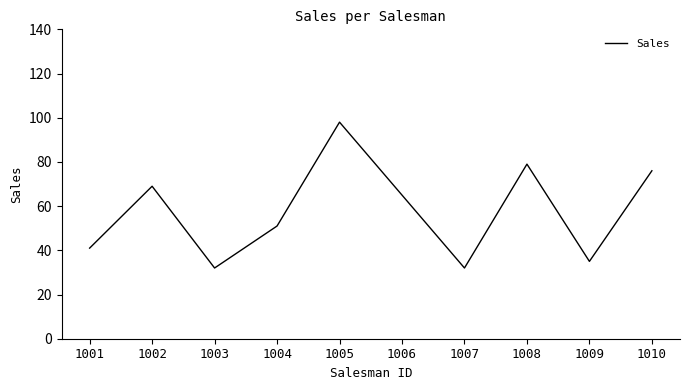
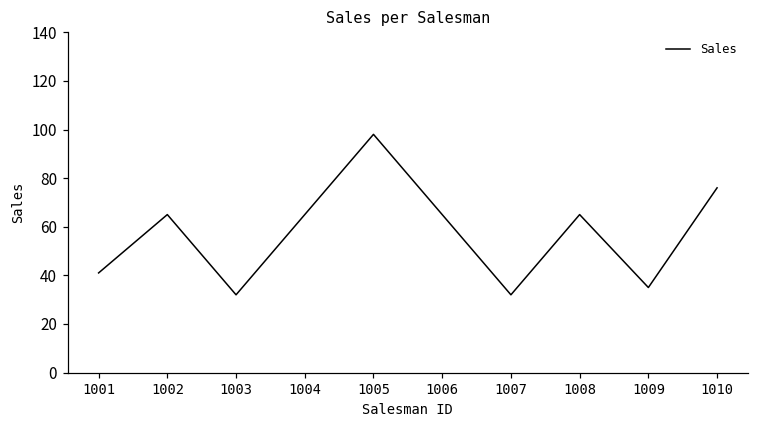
  {
    "1001": 41,
-   "1002": 69,
+   "1002": 65,
    "1003": 32,
-   "1004": 51,
+   "1004": 65,
    "1005": 98,
    "1006": 65,
    "1007": 32,
-   "1008": 79,
+   "1008": 65,
    "1009": 35,
    "1010": 76
  }
